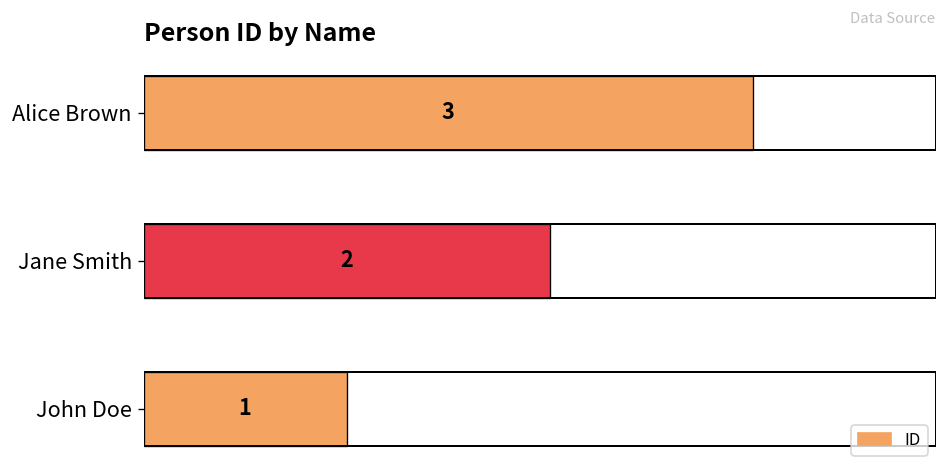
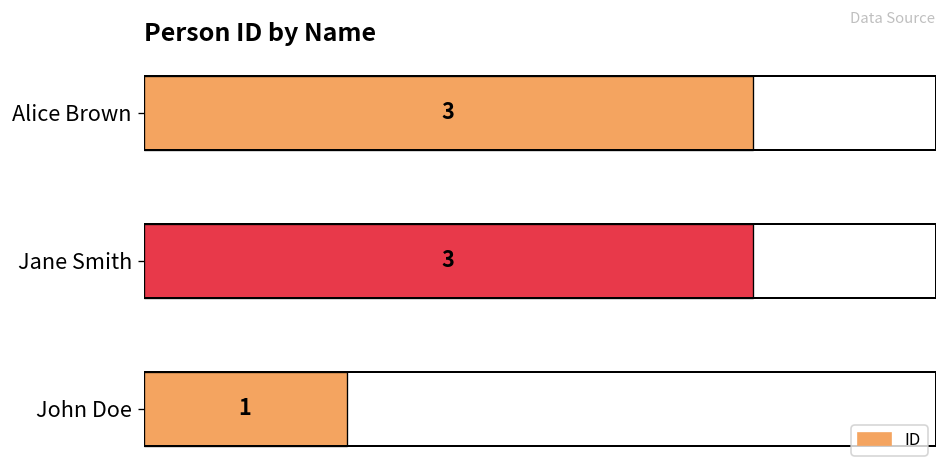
  {
    "Alice Brown": 3,
-   "Jane Smith": 2,
+   "Jane Smith": 3,
    "John Doe": 1
  }
